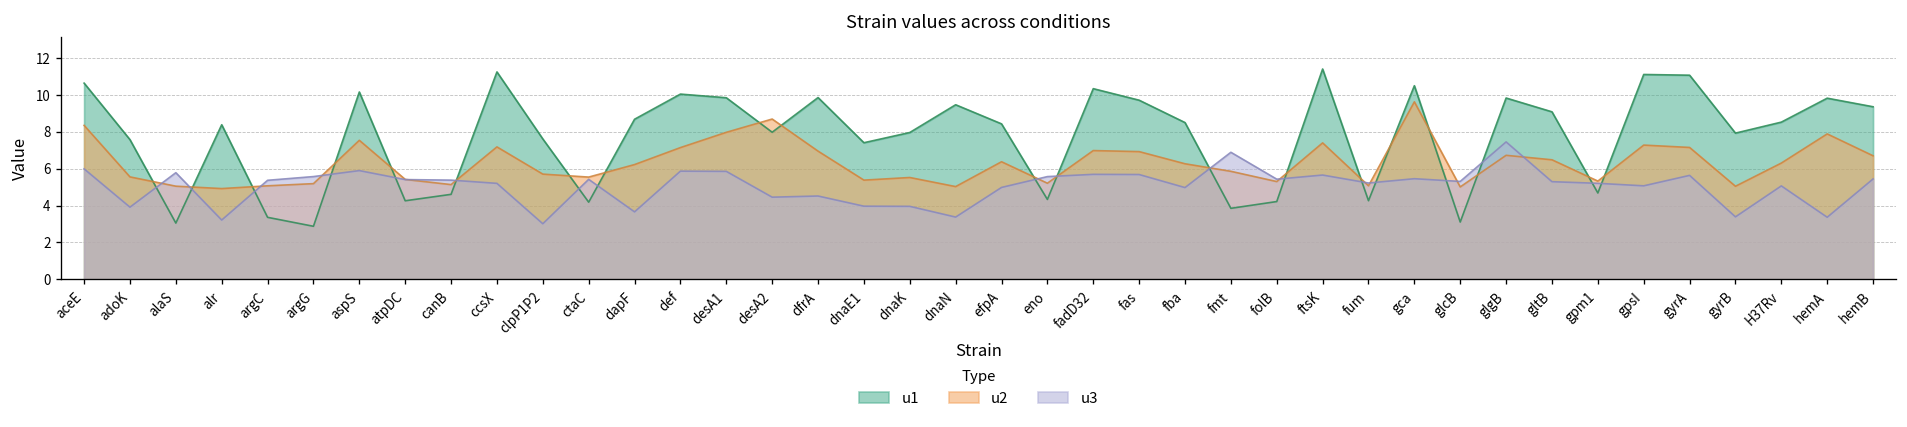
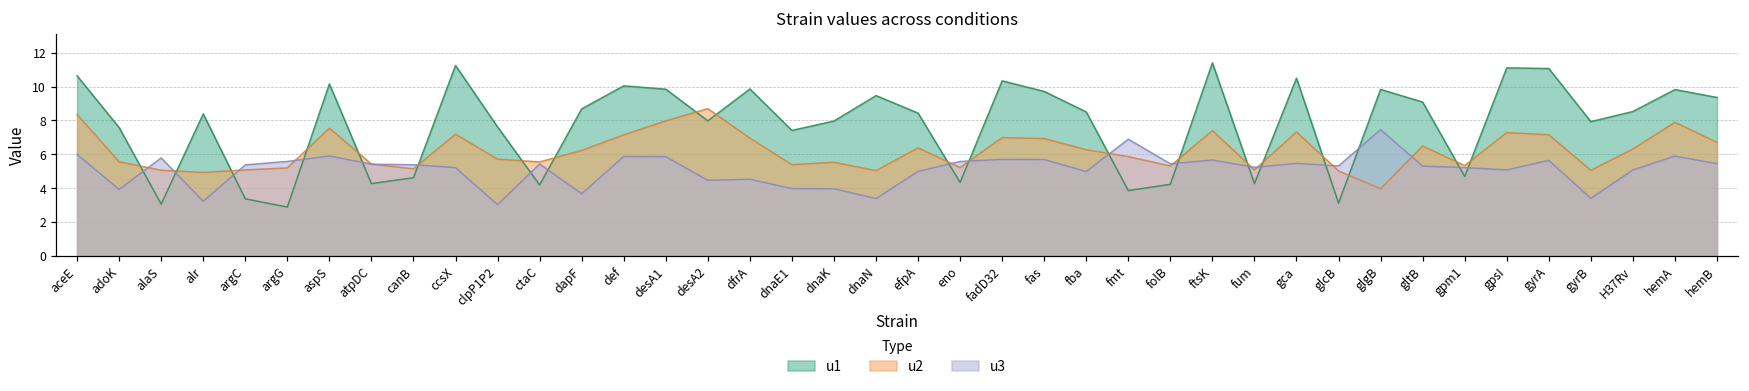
  {
    "u1": {
      "aceE": 10.6,
      "adoK": 7.6,
      "alaS": 3.1,
      "alr": 8.4,
      "argC": 3.4,
      "argG": 2.9,
      "aspS": 10.2,
      "atpDC": 4.3,
      "canB": 4.6,
      "ccsX": 11.2,
      "clpP1P2": 7.6,
      "ctaC": 4.2,
      "dapF": 8.7,
      "def": 10.0,
      "desA1": 9.8,
      "desA2": 8.0,
      "dfrA": 9.9,
      "dnaE1": 7.4,
      "dnaK": 8.0,
      "dnaN": 9.5,
      "efpA": 8.4,
      "eno": 4.3,
      "fadD32": 10.3,
      "fas": 9.7,
      "fba": 8.5,
      "fmt": 3.9,
      "folB": 4.2,
      "ftsK": 11.4,
      "fum": 4.3,
      "gca": 10.5,
      "glcB": 3.1,
      "glgB": 9.8,
      "gltB": 9.1,
      "gpm1": 4.7,
      "gpsI": 11.1,
      "gyrA": 11.1,
      "gyrB": 7.9,
      "H37Rv": 8.5,
      "hemA": 9.8,
      "hemB": 9.4
    },
    "u2": {
      "aceE": 8.3,
      "adoK": 5.6,
      "alaS": 5.1,
      "alr": 4.9,
      "argC": 5.1,
      "argG": 5.2,
      "aspS": 7.5,
      "canB": 5.1,
      "ccsX": 7.2,
      "clpP1P2": 5.7,
      "dapF": 6.2,
      "def": 7.1,
      "desA1": 8.0,
      "desA2": 8.7,
      "dfrA": 7.0,
      "dnaE1": 5.4,
      "dnaK": 5.5,
      "dnaN": 5.0,
      "efpA": 6.4,
      "eno": 5.2,
      "fadD32": 7.0,
      "fas": 6.9,
      "fba": 6.3,
      "fmt": 5.9,
      "ftsK": 7.4,
-     "gca": 9.6,
+     "gca": 7.3,
      "glcB": 5.0,
-     "glgB": 6.7,
+     "glgB": 4.0,
      "gltB": 6.5,
      "gpsI": 7.3,
      "gyrA": 7.1,
      "gyrB": 5.0,
      "H37Rv": 6.3,
      "hemA": 7.9,
      "hemB": 6.7
    },
    "u3": {
      "aceE": 6.0,
      "adoK": 3.9,
      "alaS": 5.8,
      "alr": 3.2,
      "argC": 5.4,
      "argG": 5.6,
      "aspS": 5.9,
      "canB": 5.4,
      "ccsX": 5.2,
      "clpP1P2": 3.0,
      "dapF": 3.7,
      "def": 5.9,
      "desA1": 5.9,
      "desA2": 4.5,
      "dfrA": 4.5,
      "dnaE1": 4.0,
      "dnaK": 4.0,
      "dnaN": 3.4,
      "efpA": 5.0,
      "eno": 5.6,
      "fadD32": 5.7,
      "fas": 5.7,
      "fba": 5.0,
      "fmt": 6.9,
      "ftsK": 5.7,
      "gca": 5.5,
      "glcB": 5.3,
      "glgB": 7.5,
      "gltB": 5.3,
      "gpsI": 5.1,
      "gyrA": 5.6,
      "gyrB": 3.4,
      "H37Rv": 5.1,
-     "hemA": 3.4,
+     "hemA": 5.9,
      "hemB": 5.4
    }
  }
